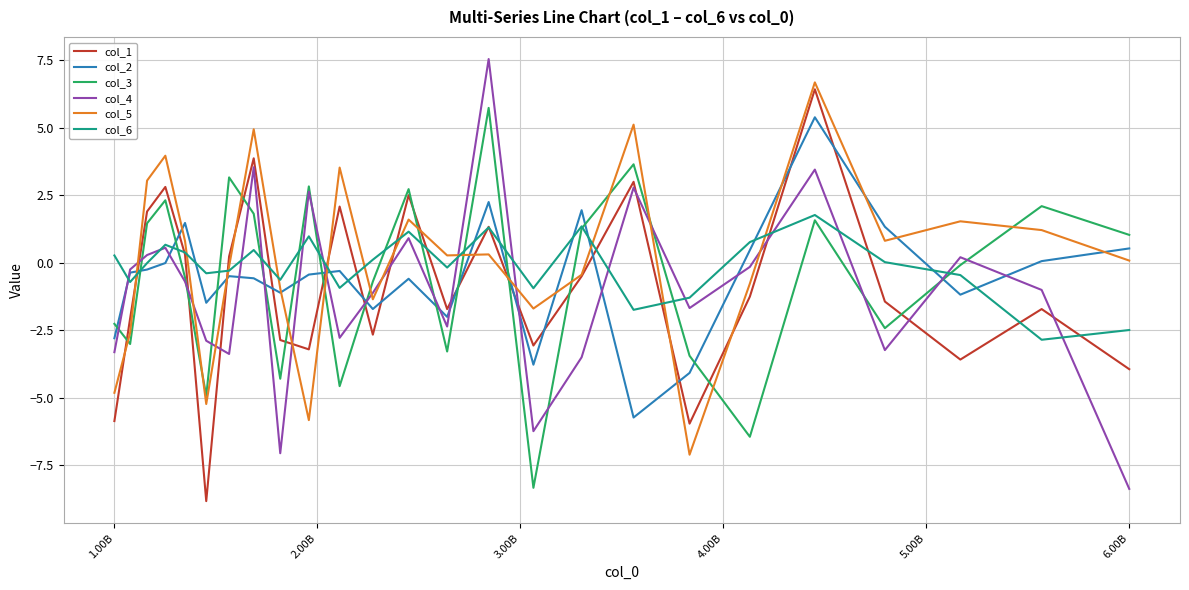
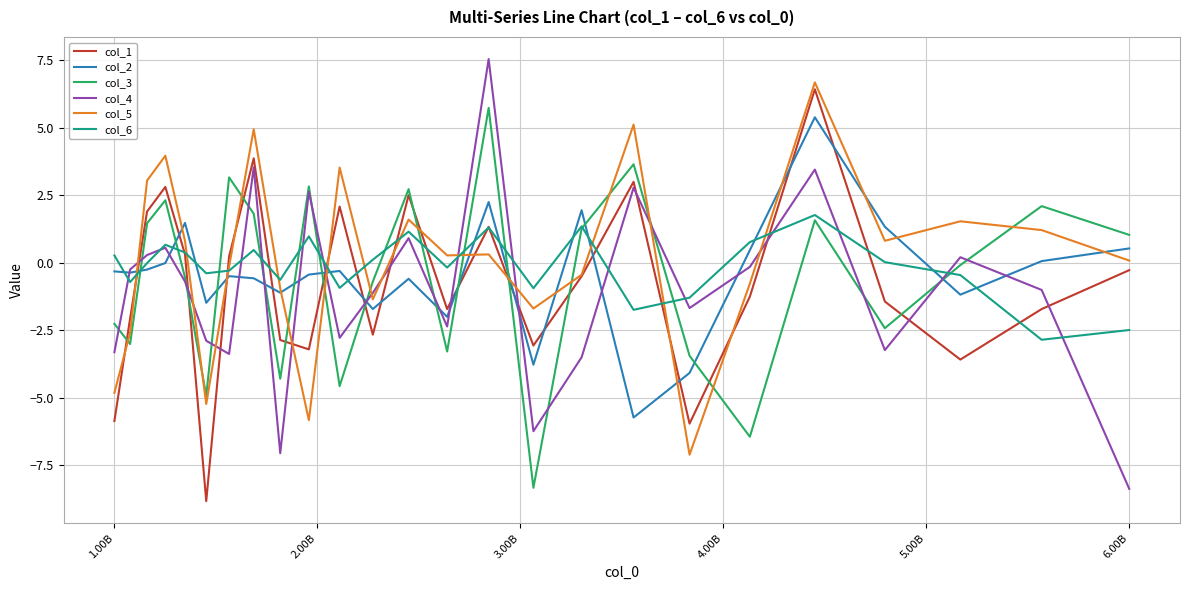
  {
    "col_1": {
      "1.00B": -5.9,
-     "6.00B": -3.9
+     "6.00B": -0.3
    },
    "col_2": {
-     "1.00B": -2.8,
+     "1.00B": -0.3,
      "6.00B": 0.5
    },
    "col_4": {
      "1.00B": -3.3,
      "6.00B": -8.4
    },
    "col_5": {
      "1.00B": -4.8,
      "6.00B": 0.1
    }
  }
